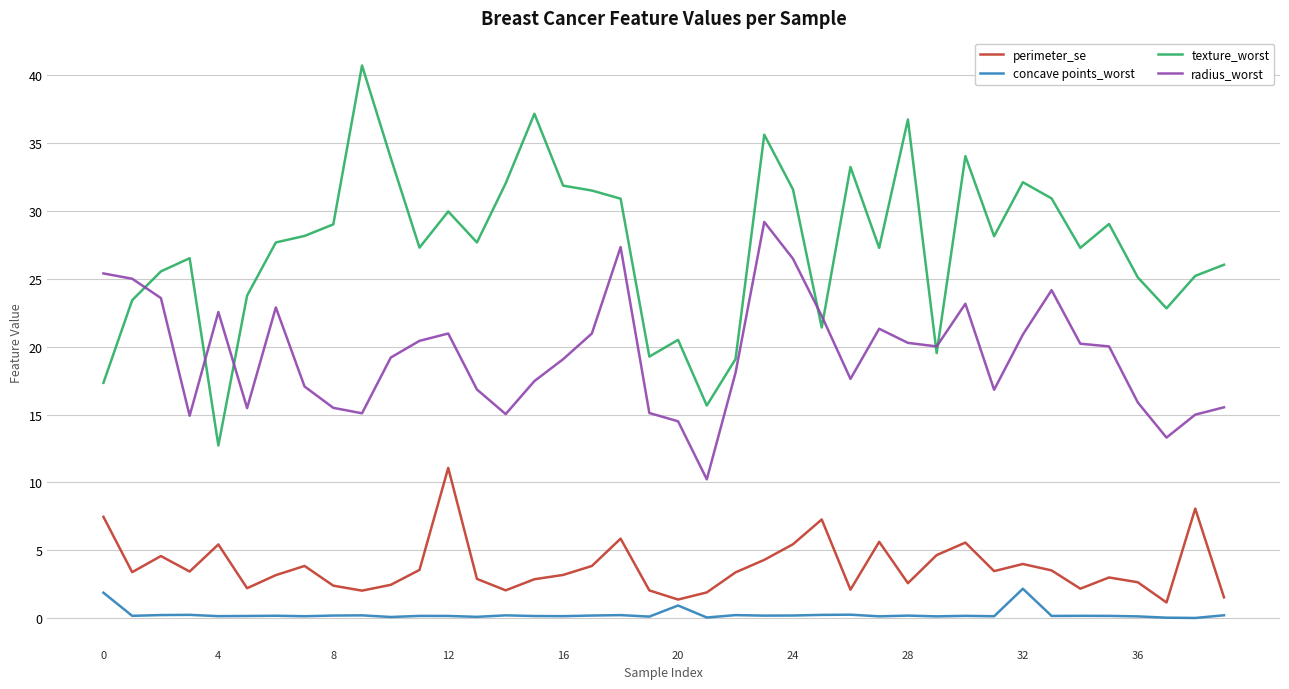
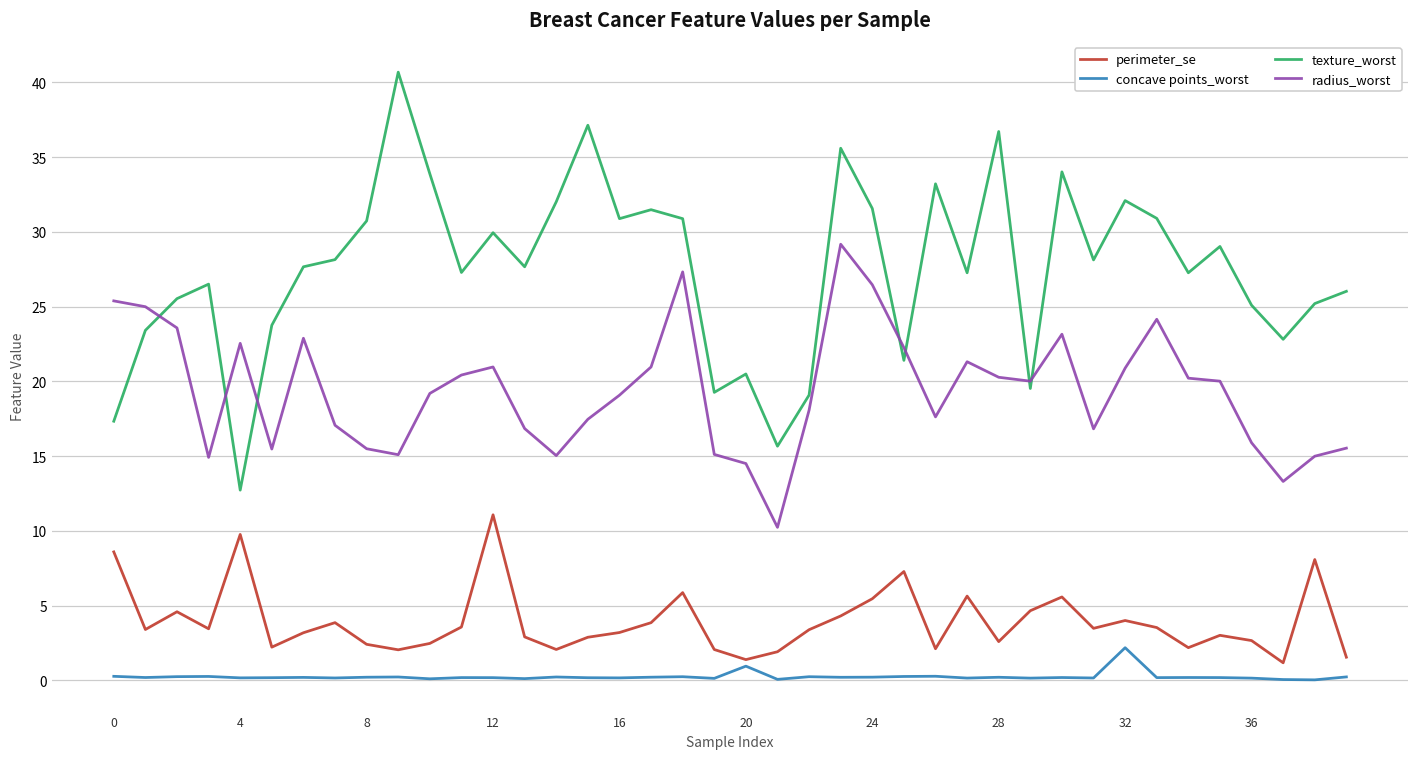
  {
    "perimeter_se": {
-     "0": 7.5,
-     "4": 5.4,
+     "0": 8.6,
+     "4": 9.8,
      "8": 2.4,
      "12": 11.1,
      "16": 3.2,
      "20": 1.4,
      "24": 5.5,
      "28": 2.6,
      "32": 4.0,
      "36": 2.7
    },
    "concave points_worst": {
-     "0": 1.9,
+     "0": 0.3,
      "4": 0.2,
      "8": 0.2,
      "12": 0.2,
      "16": 0.2,
      "20": 0.9,
      "24": 0.2,
      "28": 0.2,
      "32": 2.2,
      "36": 0.1
    },
    "texture_worst": {
      "0": 17.3,
      "4": 12.7,
-     "8": 29.0,
+     "8": 30.7,
      "12": 29.9,
-     "16": 31.8,
+     "16": 30.9,
      "20": 20.5,
      "24": 31.6,
      "28": 36.7,
      "32": 32.1,
      "36": 25.1
    },
    "radius_worst": {
      "0": 25.4,
      "4": 22.5,
      "8": 15.5,
      "12": 21.0,
      "16": 19.1,
      "20": 14.5,
      "24": 26.5,
      "28": 20.3,
      "32": 20.9,
      "36": 15.9
    }
  }
